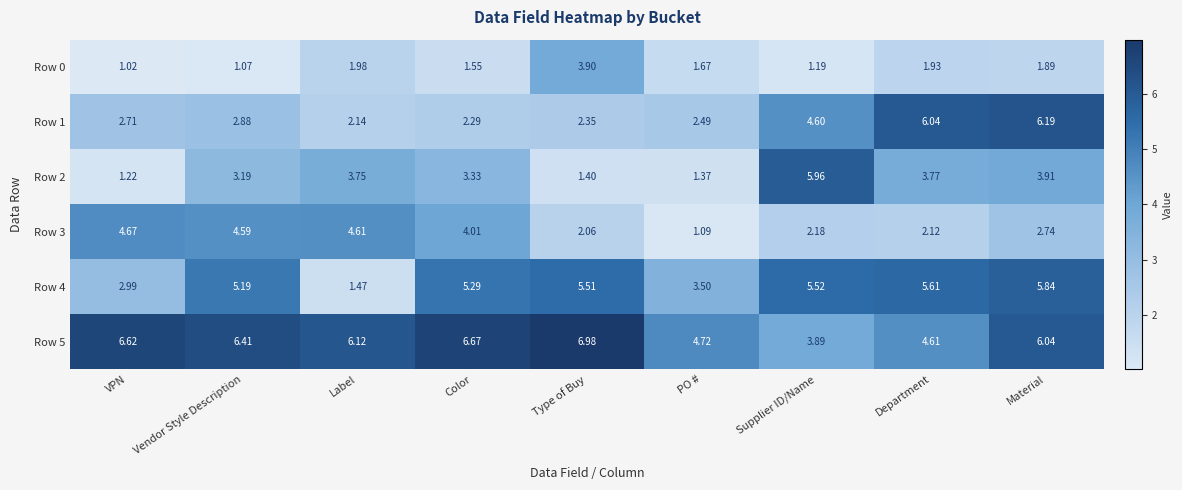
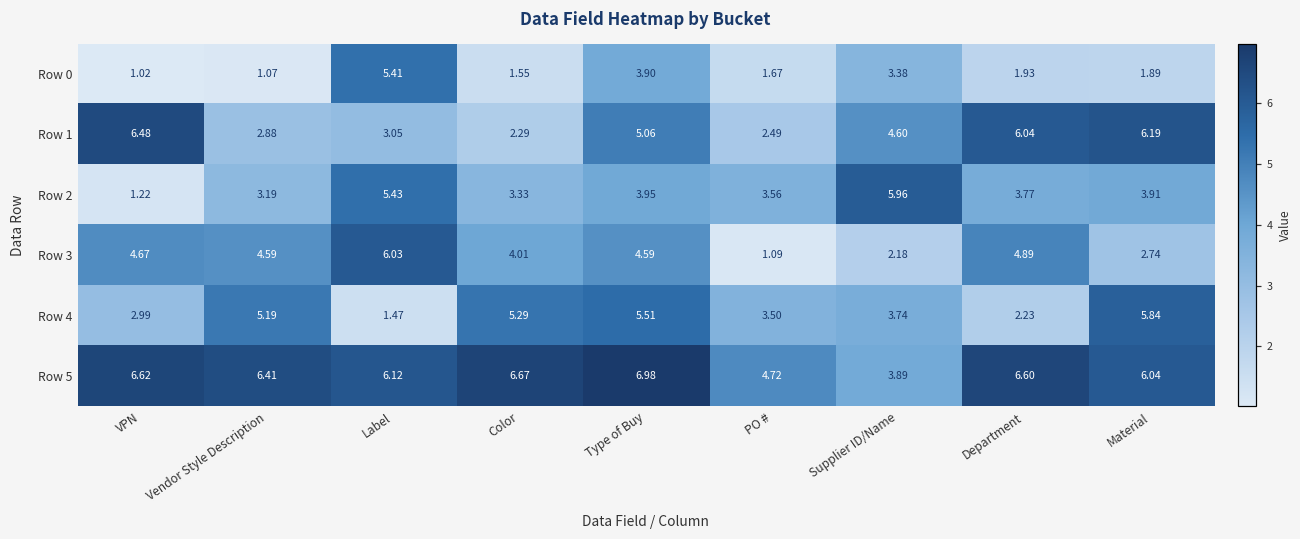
  {
    "Row 0": {
      "VPN": 1.02,
      "Vendor Style Description": 1.07,
-     "Label": 1.98,
+     "Label": 5.41,
      "Color": 1.55,
      "Type of Buy": 3.90,
      "PO #": 1.67,
-     "Supplier ID/Name": 1.19,
+     "Supplier ID/Name": 3.38,
      "Department": 1.93,
      "Material": 1.89
    },
    "Row 1": {
-     "VPN": 2.71,
+     "VPN": 6.48,
      "Vendor Style Description": 2.88,
-     "Label": 2.14,
+     "Label": 3.05,
      "Color": 2.29,
-     "Type of Buy": 2.35,
+     "Type of Buy": 5.06,
      "PO #": 2.49,
      "Supplier ID/Name": 4.60,
      "Department": 6.04,
      "Material": 6.19
    },
    "Row 2": {
      "VPN": 1.22,
      "Vendor Style Description": 3.19,
-     "Label": 3.75,
+     "Label": 5.43,
      "Color": 3.33,
-     "Type of Buy": 1.40,
-     "PO #": 1.37,
+     "Type of Buy": 3.95,
+     "PO #": 3.56,
      "Supplier ID/Name": 5.96,
      "Department": 3.77,
      "Material": 3.91
    },
    "Row 3": {
      "VPN": 4.67,
      "Vendor Style Description": 4.59,
-     "Label": 4.61,
+     "Label": 6.03,
      "Color": 4.01,
-     "Type of Buy": 2.06,
+     "Type of Buy": 4.59,
      "PO #": 1.09,
      "Supplier ID/Name": 2.18,
-     "Department": 2.12,
+     "Department": 4.89,
      "Material": 2.74
    },
    "Row 4": {
      "VPN": 2.99,
      "Vendor Style Description": 5.19,
      "Label": 1.47,
      "Color": 5.29,
      "Type of Buy": 5.51,
      "PO #": 3.50,
-     "Supplier ID/Name": 5.52,
-     "Department": 5.61,
+     "Supplier ID/Name": 3.74,
+     "Department": 2.23,
      "Material": 5.84
    },
    "Row 5": {
      "VPN": 6.62,
      "Vendor Style Description": 6.41,
      "Label": 6.12,
      "Color": 6.67,
      "Type of Buy": 6.98,
      "PO #": 4.72,
      "Supplier ID/Name": 3.89,
-     "Department": 4.61,
+     "Department": 6.60,
      "Material": 6.04
    }
  }
